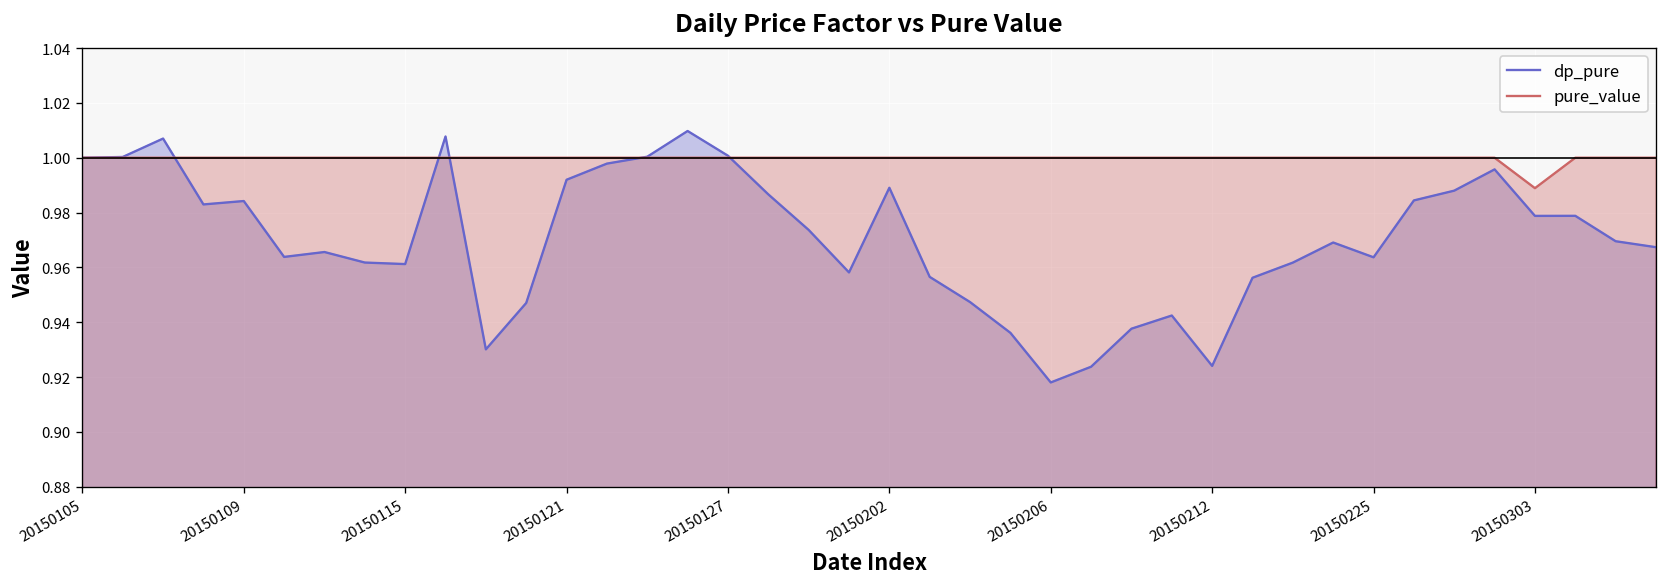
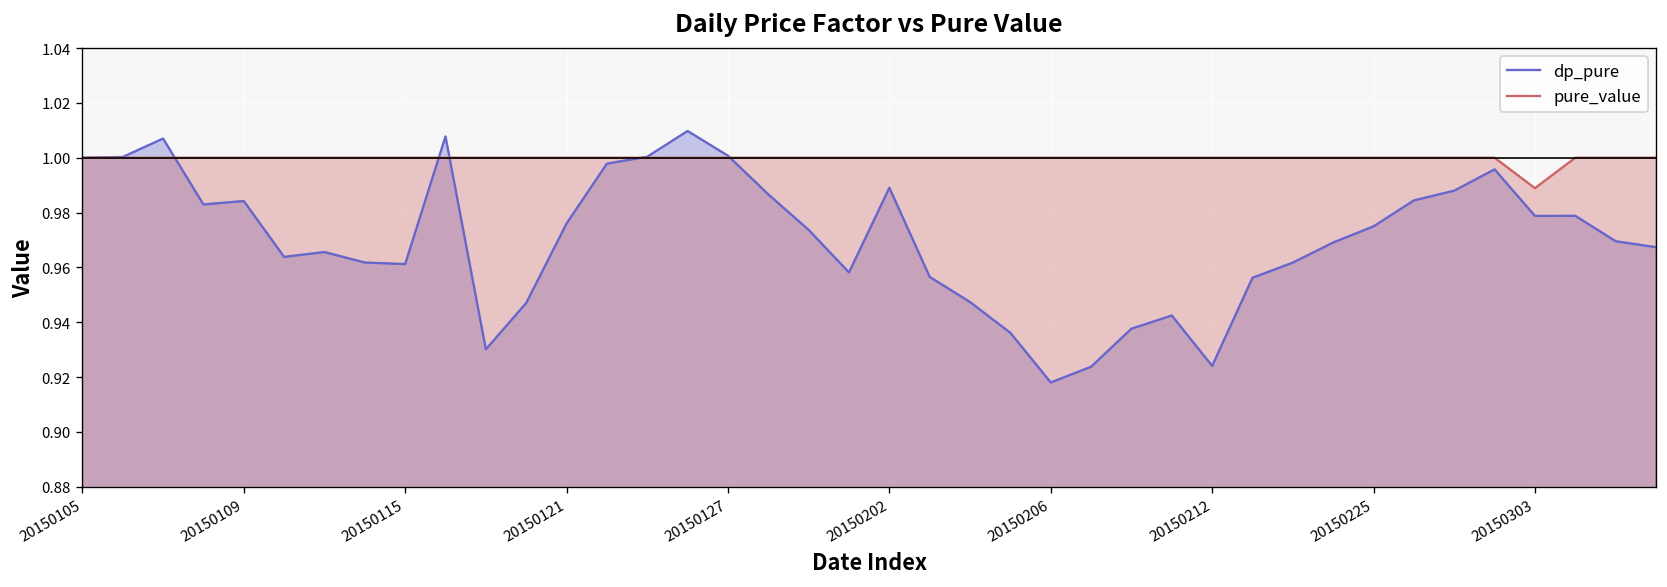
  {
    "dp_pure": {
      "20150109": 0.984,
      "20150115": 0.961,
-     "20150121": 0.992,
+     "20150121": 0.976,
      "20150202": 0.989,
      "20150206": 0.918,
      "20150212": 0.924,
-     "20150225": 0.964,
+     "20150225": 0.975,
      "20150303": 0.979
    },
    "pure_value": {
      "20150109": 1.000,
      "20150115": 1.000,
      "20150121": 1.000,
      "20150202": 1.000,
      "20150206": 1.000,
      "20150212": 1.000,
      "20150225": 1.000,
      "20150303": 0.989
    }
  }
